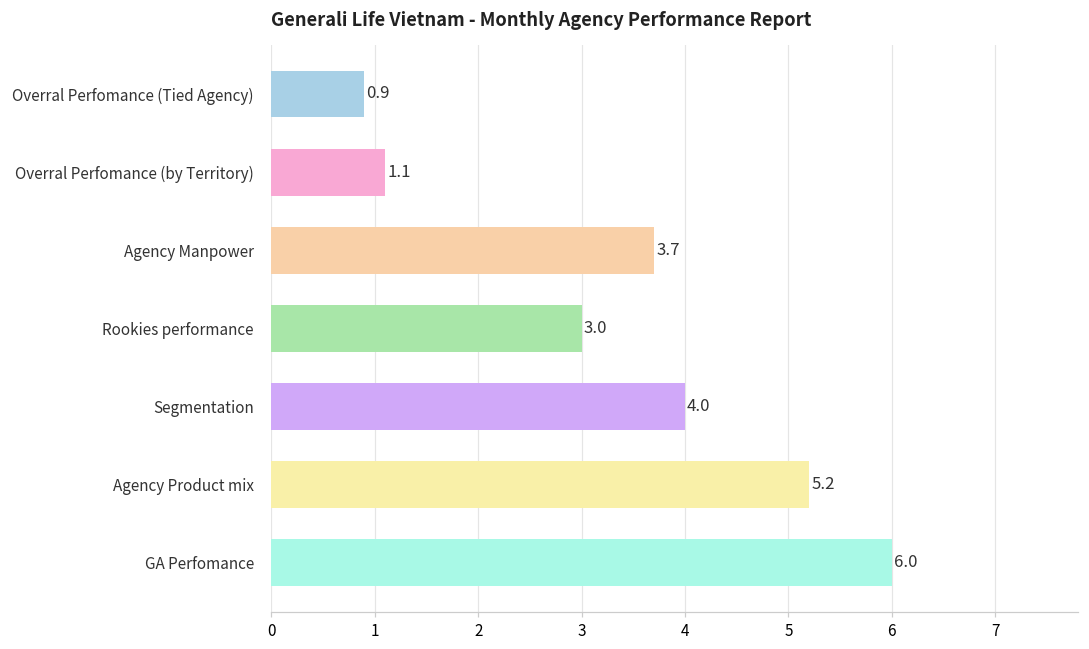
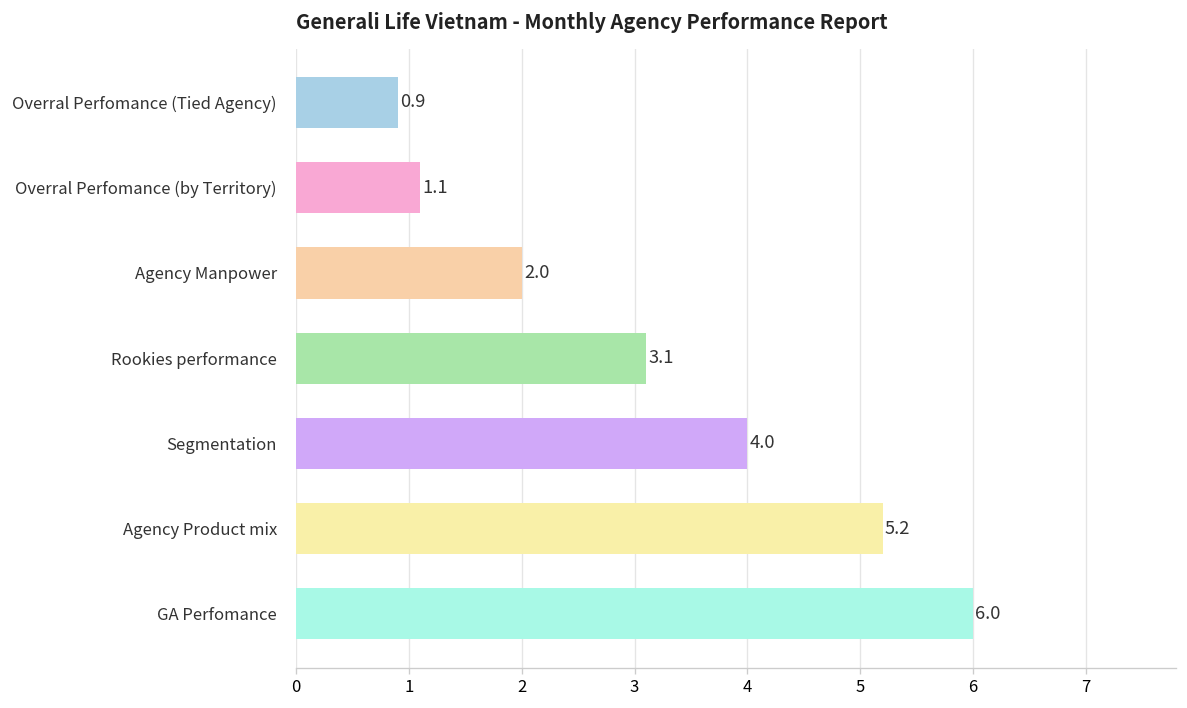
  {
    "Overral Perfomance (Tied Agency)": 0.9,
    "Overral Perfomance (by Territory)": 1.1,
-   "Agency Manpower": 3.7,
-   "Rookies performance": 3.0,
+   "Agency Manpower": 2.0,
+   "Rookies performance": 3.1,
    "Segmentation": 4.0,
    "Agency Product mix": 5.2,
    "GA Perfomance": 6.0
  }
